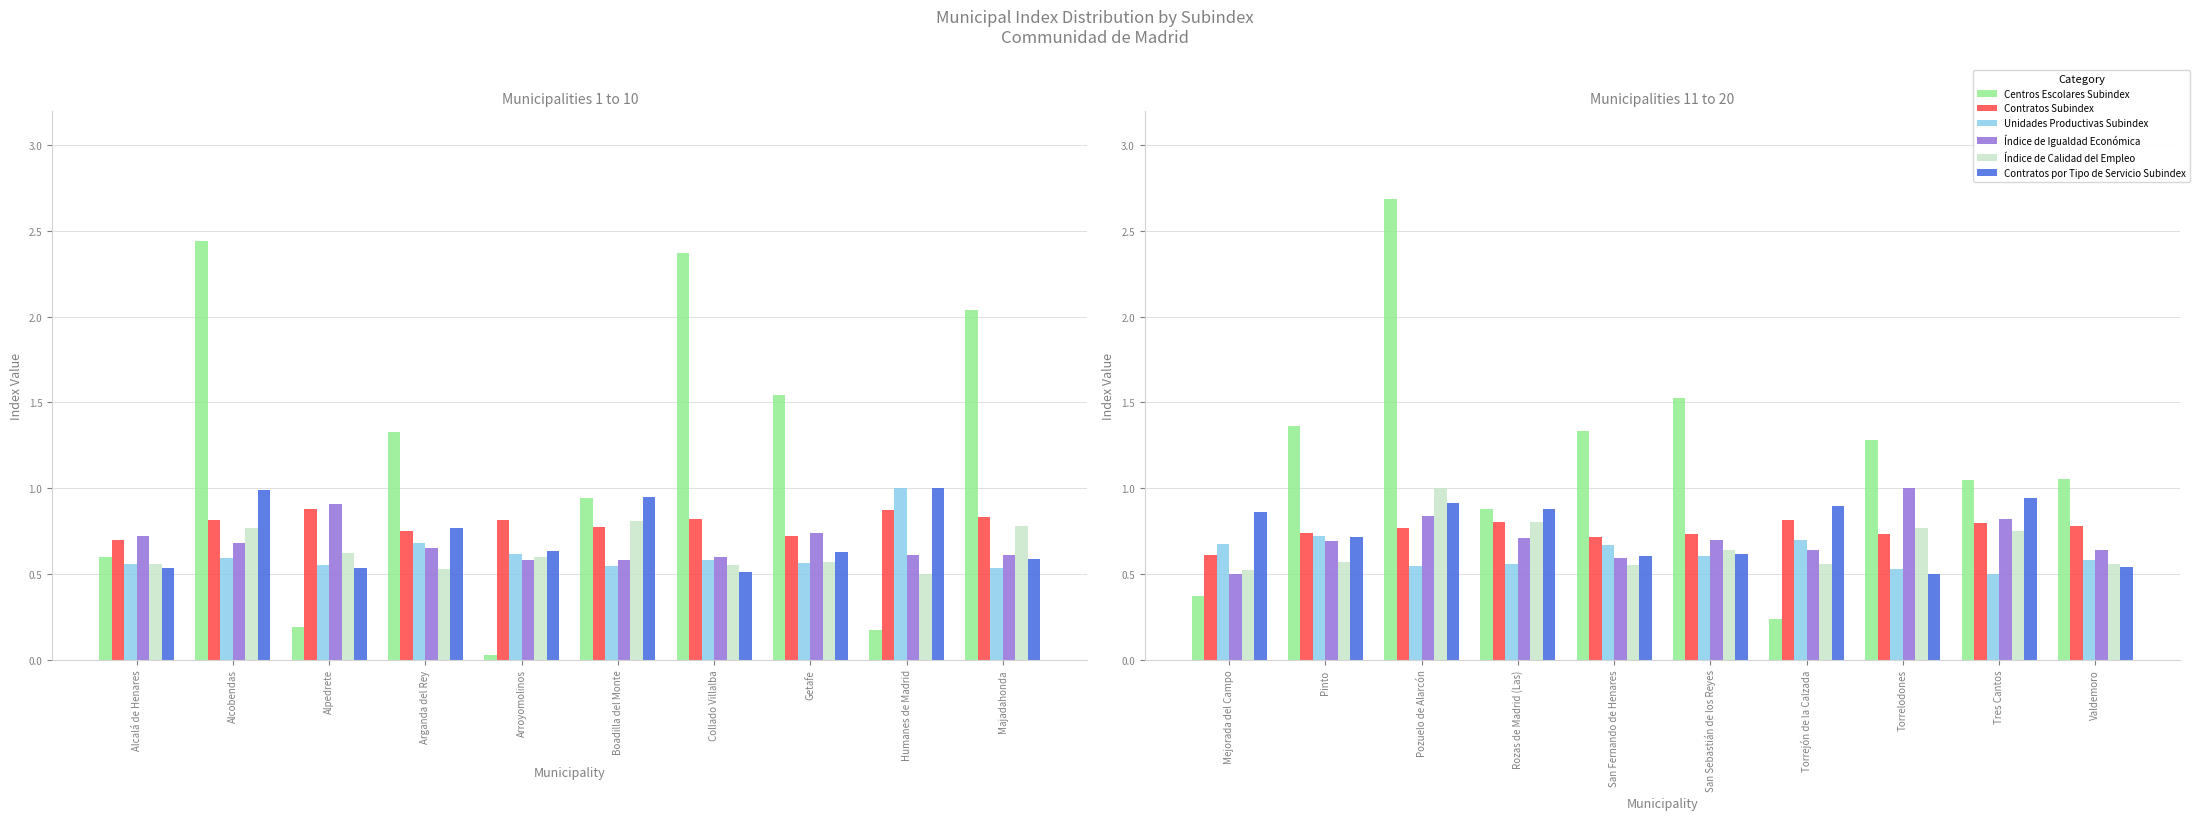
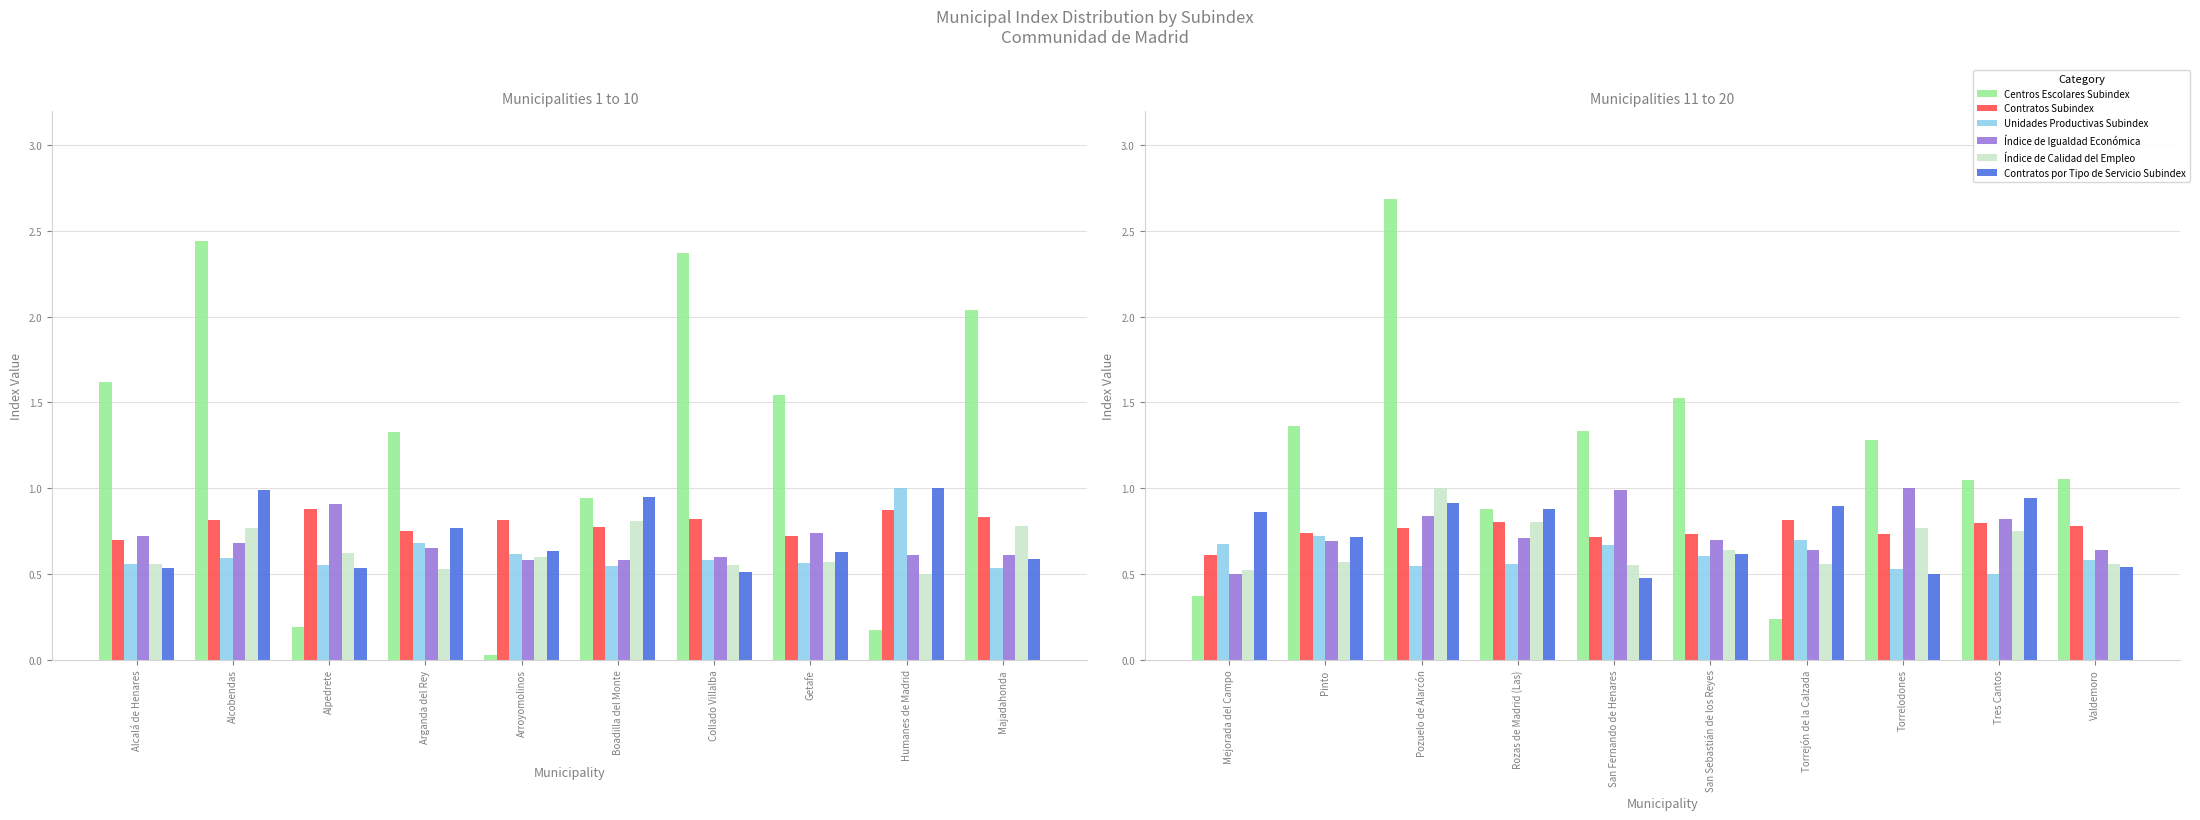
  {
    "Municipalities 1 to 10": {
      "Centros Escolares Subindex": {
-       "Alcalá de Henares": 0.60,
+       "Alcalá de Henares": 1.62,
        "Alcobendas": 2.44,
        "Alpedrete": 0.19,
        "Arganda del Rey": 1.33,
        "Arroyomolinos": 0.03,
        "Boadilla del Monte": 0.94,
        "Collado Villalba": 2.37,
        "Getafe": 1.54,
        "Humanes de Madrid": 0.17,
        "Majadahonda": 2.04
      },
      "Contratos Subindex": {
        "Alcalá de Henares": 0.70,
        "Alcobendas": 0.81,
        "Alpedrete": 0.88,
        "Arganda del Rey": 0.75,
        "Arroyomolinos": 0.81,
        "Boadilla del Monte": 0.78,
        "Collado Villalba": 0.82,
        "Getafe": 0.72,
        "Humanes de Madrid": 0.87,
        "Majadahonda": 0.83
      },
      "Unidades Productivas Subindex": {
        "Alcalá de Henares": 0.56,
        "Alcobendas": 0.59,
        "Alpedrete": 0.55,
        "Arganda del Rey": 0.68,
        "Arroyomolinos": 0.61,
        "Boadilla del Monte": 0.55,
        "Collado Villalba": 0.58,
        "Getafe": 0.57,
        "Humanes de Madrid": 1.00,
        "Majadahonda": 0.54
      },
      "Índice de Igualdad Económica": {
        "Alcalá de Henares": 0.72,
        "Alcobendas": 0.68,
        "Alpedrete": 0.91,
        "Arganda del Rey": 0.65,
        "Arroyomolinos": 0.58,
        "Boadilla del Monte": 0.58,
        "Collado Villalba": 0.60,
        "Getafe": 0.74,
        "Humanes de Madrid": 0.61,
        "Majadahonda": 0.61
      },
      "Índice de Calidad del Empleo": {
        "Alcalá de Henares": 0.56,
        "Alcobendas": 0.77,
        "Alpedrete": 0.62,
        "Arganda del Rey": 0.53,
        "Arroyomolinos": 0.60,
        "Boadilla del Monte": 0.81,
        "Collado Villalba": 0.55,
        "Getafe": 0.57,
        "Humanes de Madrid": 0.50,
        "Majadahonda": 0.78
      },
      "Contratos por Tipo de Servicio Subindex": {
        "Alcalá de Henares": 0.53,
        "Alcobendas": 0.99,
        "Alpedrete": 0.53,
        "Arganda del Rey": 0.77,
        "Arroyomolinos": 0.63,
        "Boadilla del Monte": 0.95,
        "Collado Villalba": 0.51,
        "Getafe": 0.63,
        "Humanes de Madrid": 1.00,
        "Majadahonda": 0.59
      }
    },
    "Municipalities 11 to 20": {
      "Centros Escolares Subindex": {
        "Mejorada del Campo": 0.37,
        "Pinto": 1.36,
        "Pozuelo de Alarcón": 2.69,
        "Rozas de Madrid (Las)": 0.88,
        "San Fernando de Henares": 1.33,
        "San Sebastián de los Reyes": 1.52,
        "Torrejón de la Calzada": 0.24,
        "Torrelodones": 1.28,
        "Tres Cantos": 1.05,
        "Valdemoro": 1.05
      },
      "Contratos Subindex": {
        "Mejorada del Campo": 0.61,
        "Pinto": 0.74,
        "Pozuelo de Alarcón": 0.77,
        "Rozas de Madrid (Las)": 0.80,
        "San Fernando de Henares": 0.71,
        "San Sebastián de los Reyes": 0.73,
        "Torrejón de la Calzada": 0.82,
        "Torrelodones": 0.73,
        "Tres Cantos": 0.79,
        "Valdemoro": 0.78
      },
      "Unidades Productivas Subindex": {
        "Mejorada del Campo": 0.67,
        "Pinto": 0.72,
        "Pozuelo de Alarcón": 0.54,
        "Rozas de Madrid (Las)": 0.56,
        "San Fernando de Henares": 0.67,
        "San Sebastián de los Reyes": 0.60,
        "Torrejón de la Calzada": 0.70,
        "Torrelodones": 0.53,
        "Tres Cantos": 0.50,
        "Valdemoro": 0.58
      },
      "Índice de Igualdad Económica": {
        "Mejorada del Campo": 0.50,
        "Pinto": 0.69,
        "Pozuelo de Alarcón": 0.84,
        "Rozas de Madrid (Las)": 0.71,
-       "San Fernando de Henares": 0.59,
+       "San Fernando de Henares": 0.99,
        "San Sebastián de los Reyes": 0.70,
        "Torrejón de la Calzada": 0.64,
        "Torrelodones": 1.00,
        "Tres Cantos": 0.82,
        "Valdemoro": 0.64
      },
      "Índice de Calidad del Empleo": {
        "Mejorada del Campo": 0.52,
        "Pinto": 0.57,
        "Pozuelo de Alarcón": 1.00,
        "Rozas de Madrid (Las)": 0.80,
        "San Fernando de Henares": 0.55,
        "San Sebastián de los Reyes": 0.64,
        "Torrejón de la Calzada": 0.56,
        "Torrelodones": 0.77,
        "Tres Cantos": 0.75,
        "Valdemoro": 0.56
      },
      "Contratos por Tipo de Servicio Subindex": {
        "Mejorada del Campo": 0.86,
        "Pinto": 0.72,
        "Pozuelo de Alarcón": 0.91,
        "Rozas de Madrid (Las)": 0.88,
-       "San Fernando de Henares": 0.60,
+       "San Fernando de Henares": 0.47,
        "San Sebastián de los Reyes": 0.62,
        "Torrejón de la Calzada": 0.90,
        "Torrelodones": 0.50,
        "Tres Cantos": 0.94,
        "Valdemoro": 0.54
      }
    }
  }
